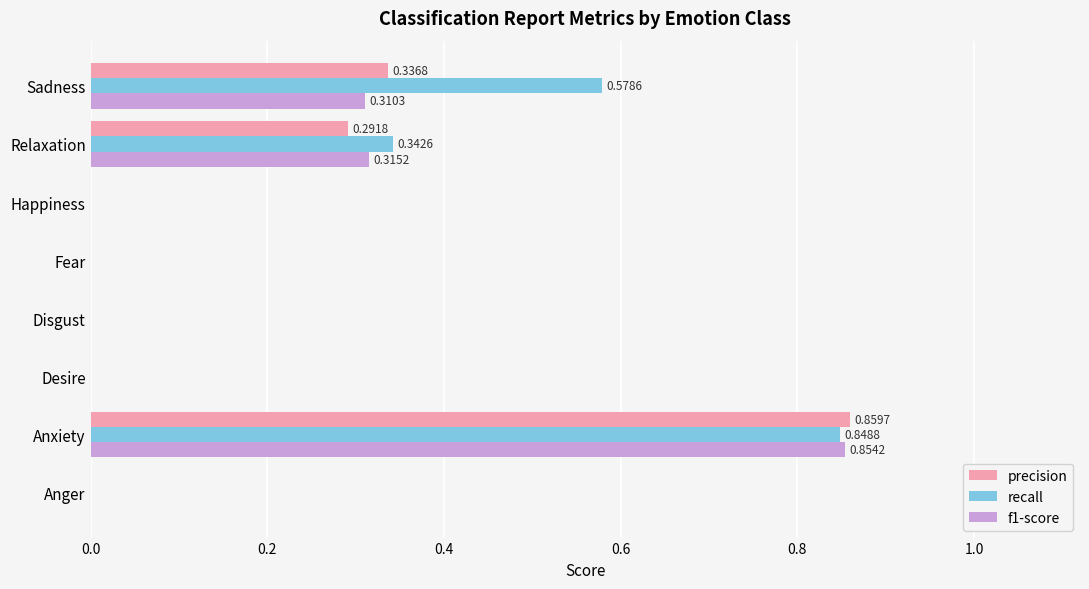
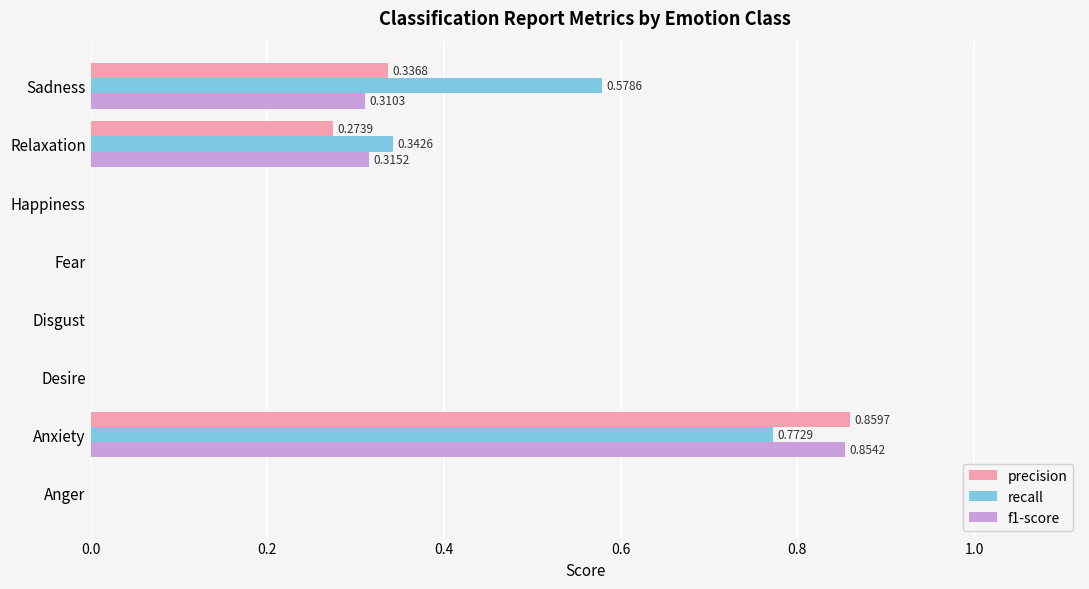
  {
    "precision": {
      "Sadness": 0.3368,
-     "Relaxation": 0.2918,
+     "Relaxation": 0.2739,
      "Anxiety": 0.8597
    },
    "recall": {
      "Sadness": 0.5786,
      "Relaxation": 0.3426,
-     "Anxiety": 0.8488
+     "Anxiety": 0.7729
    },
    "f1-score": {
      "Sadness": 0.3103,
      "Relaxation": 0.3152,
      "Anxiety": 0.8542
    }
  }
